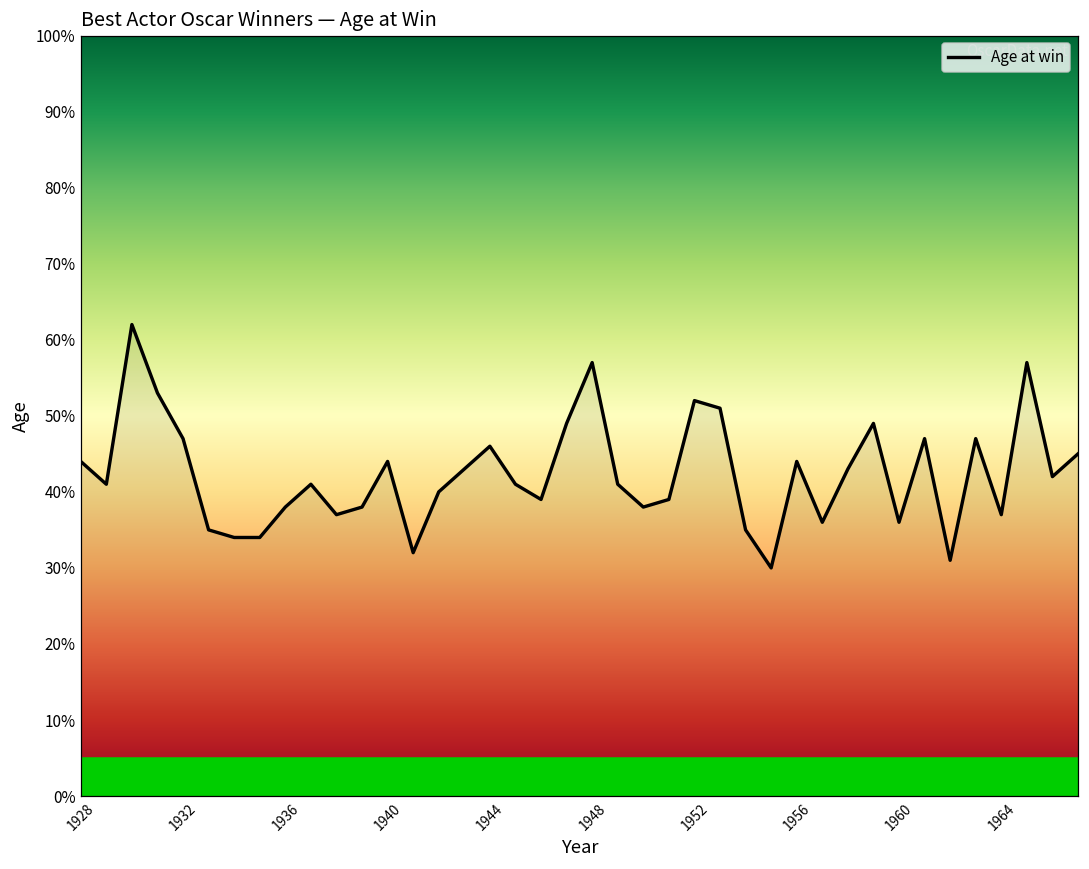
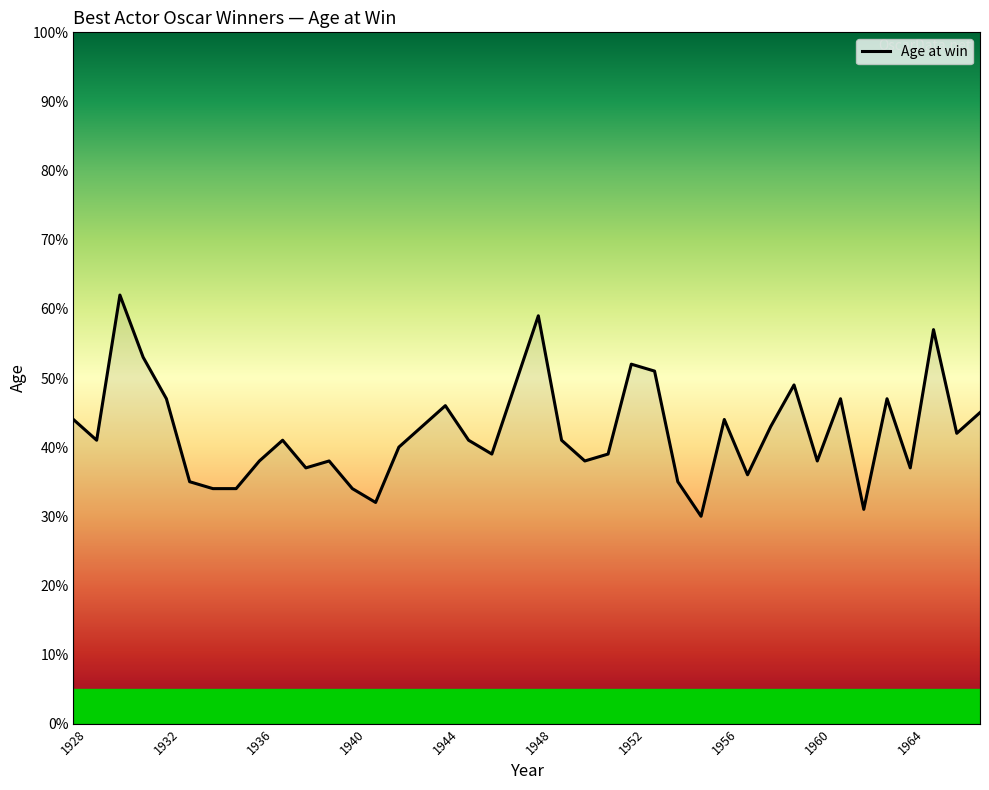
  {
    "1928": "44%",
    "1932": "47%",
    "1936": "38%",
-   "1940": "44%",
+   "1940": "34%",
    "1944": "46%",
-   "1948": "57%",
+   "1948": "59%",
    "1952": "52%",
    "1956": "44%",
-   "1960": "36%",
+   "1960": "38%",
    "1964": "37%"
  }
